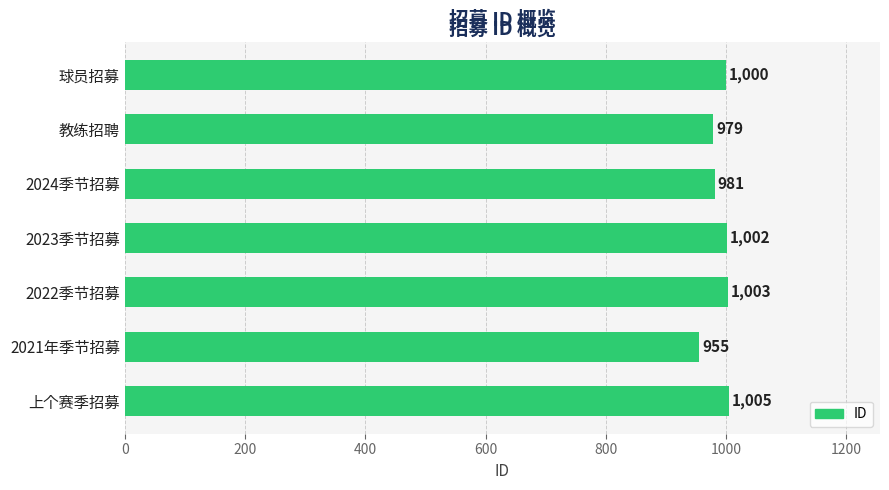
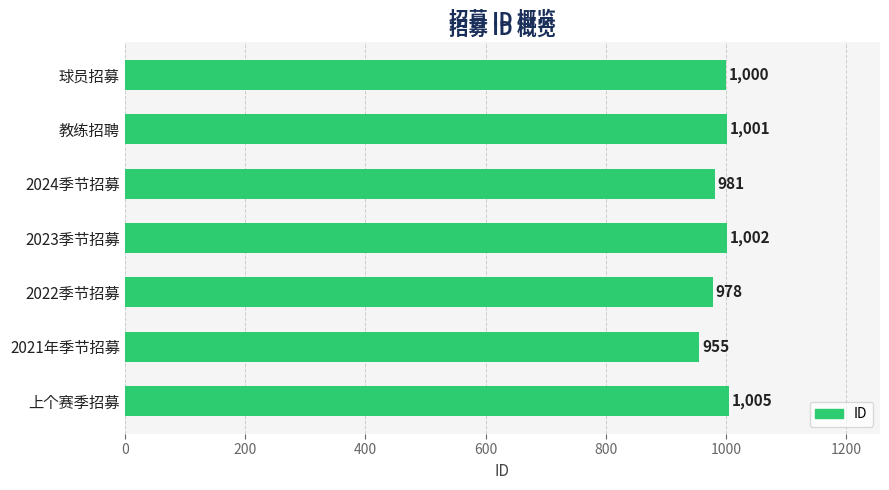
  {
    "球员招募": "1,000",
-   "教练招聘": "979",
+   "教练招聘": "1,001",
    "2024季节招募": "981",
    "2023季节招募": "1,002",
-   "2022季节招募": "1,003",
+   "2022季节招募": "978",
    "2021年季节招募": "955",
    "上个赛季招募": "1,005"
  }
